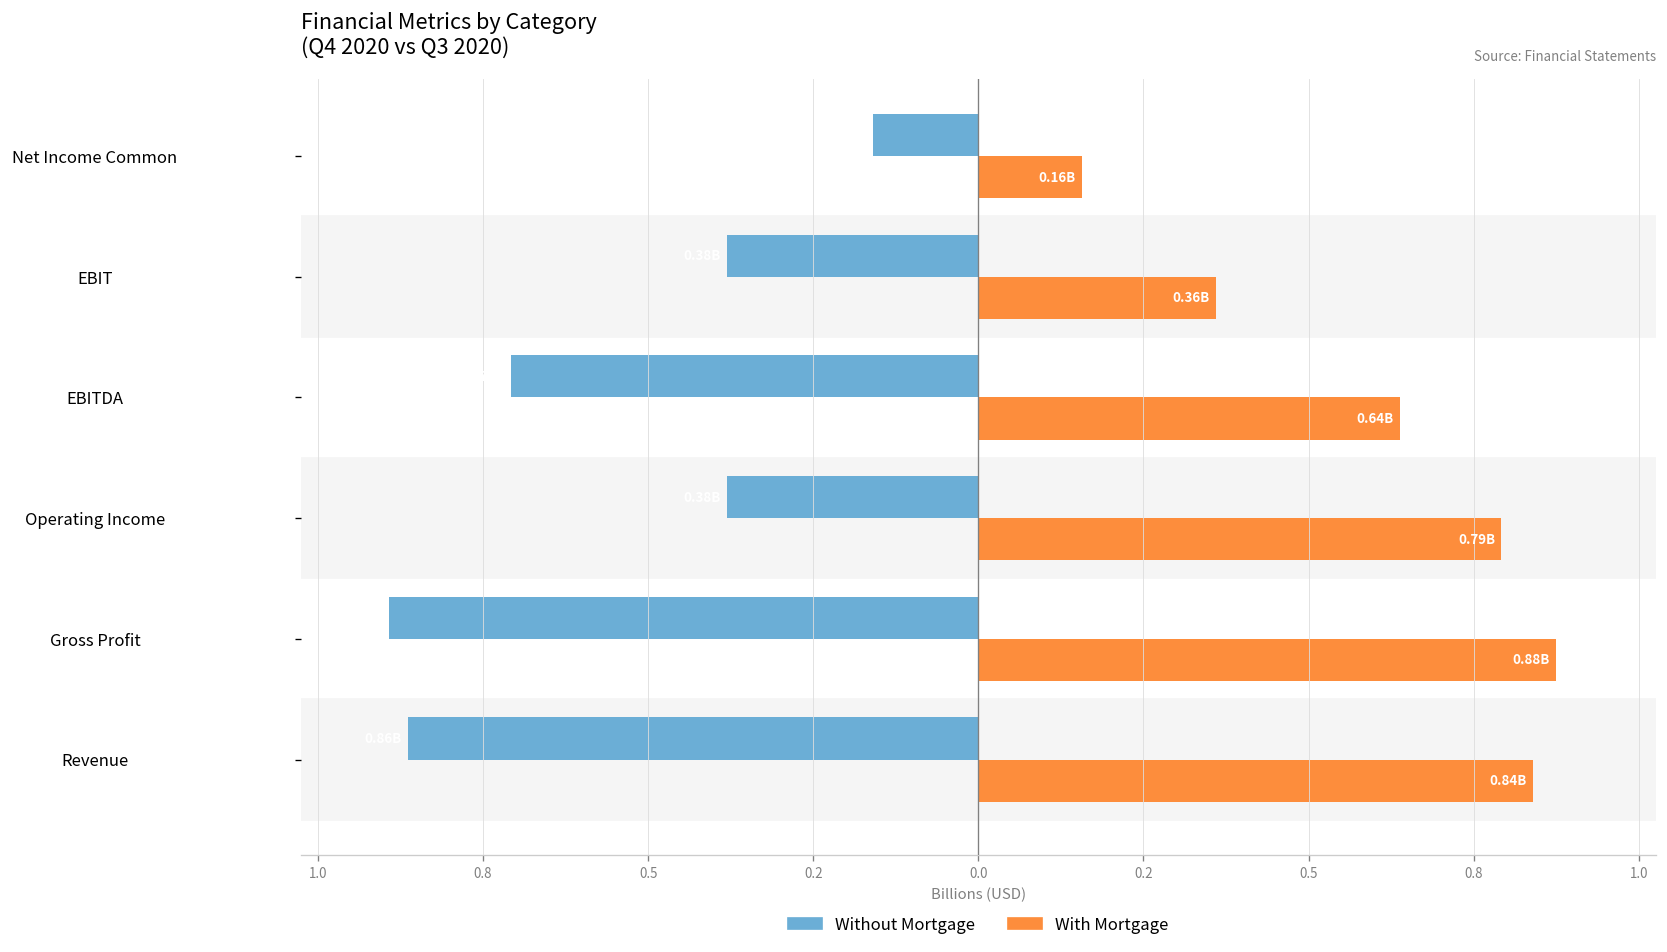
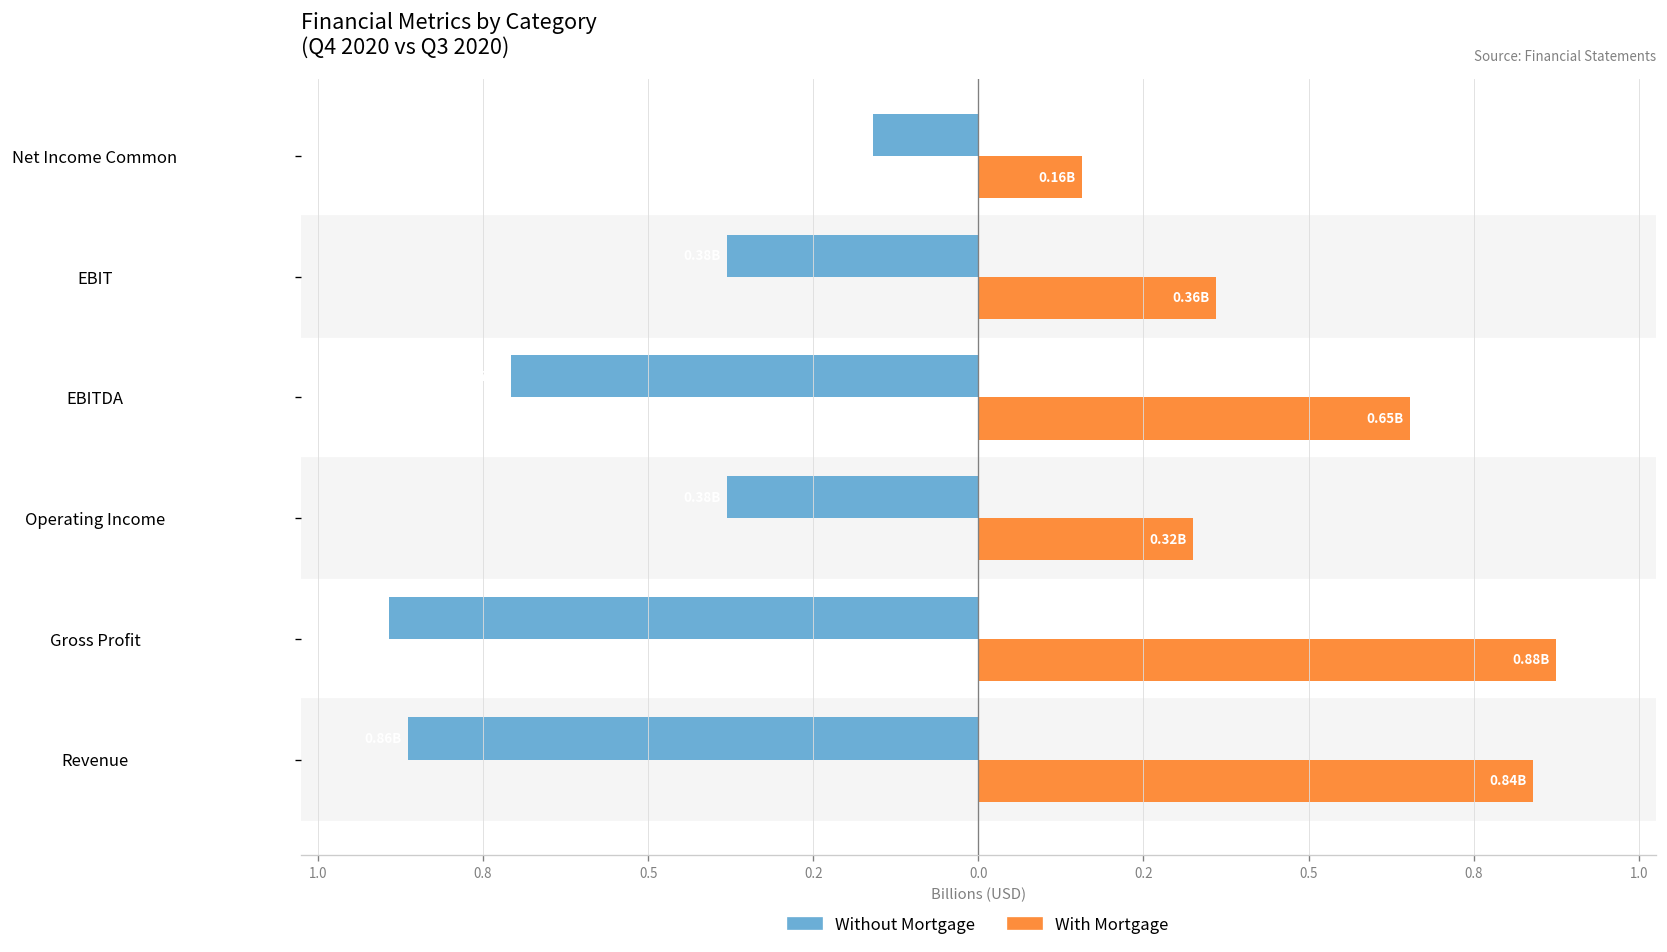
  {
    "With Mortgage": {
      "Net Income Common": "0.16B",
      "EBIT": "0.36B",
-     "EBITDA": "0.64B",
-     "Operating Income": "0.79B",
+     "EBITDA": "0.65B",
+     "Operating Income": "0.32B",
      "Gross Profit": "0.88B",
      "Revenue": "0.84B"
    }
  }
